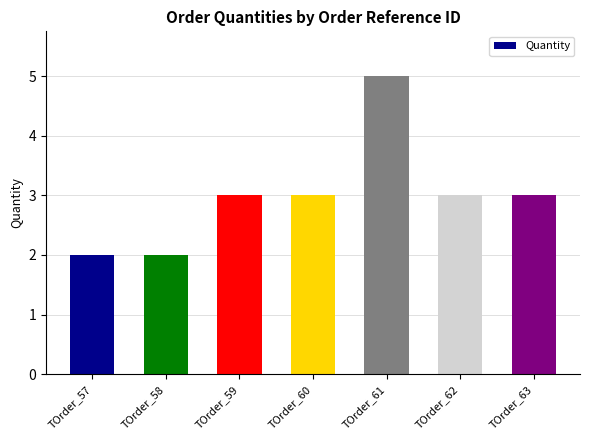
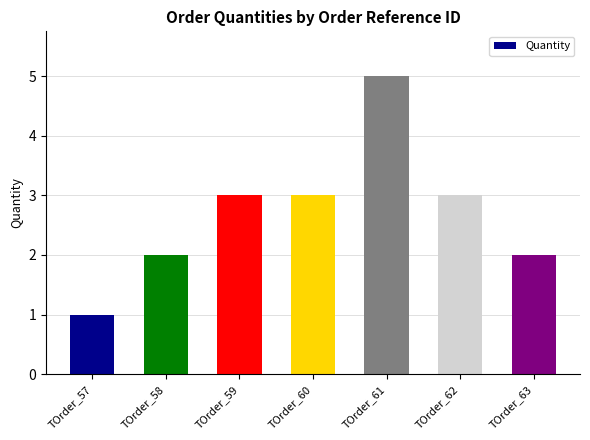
  {
-   "TOrder_57": 2,
+   "TOrder_57": 1,
    "TOrder_58": 2,
    "TOrder_59": 3,
    "TOrder_60": 3,
    "TOrder_61": 5,
    "TOrder_62": 3,
-   "TOrder_63": 3
+   "TOrder_63": 2
  }
